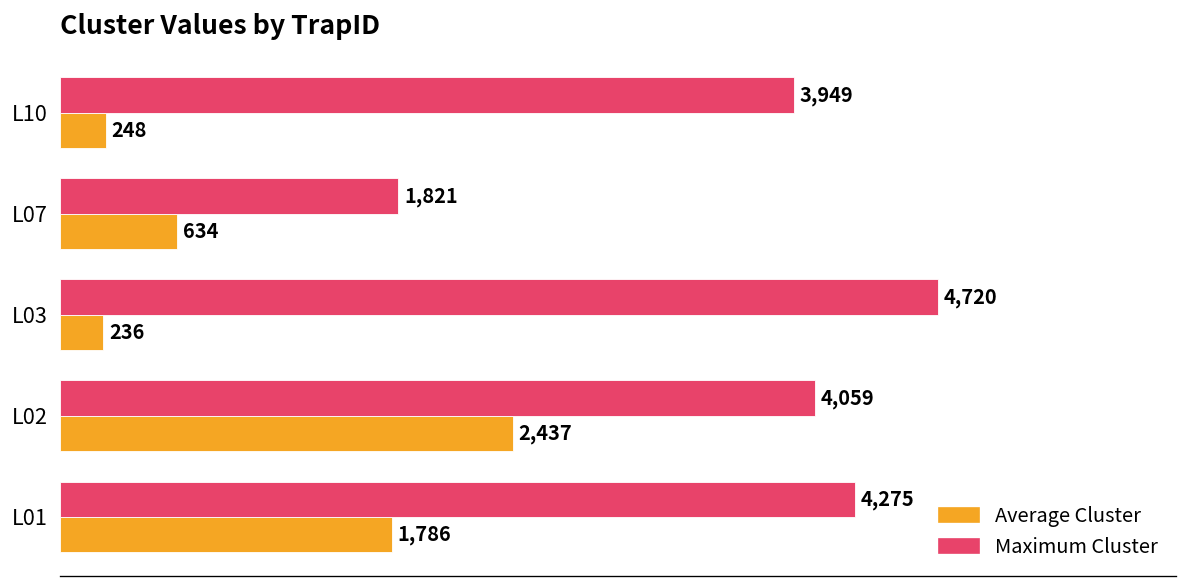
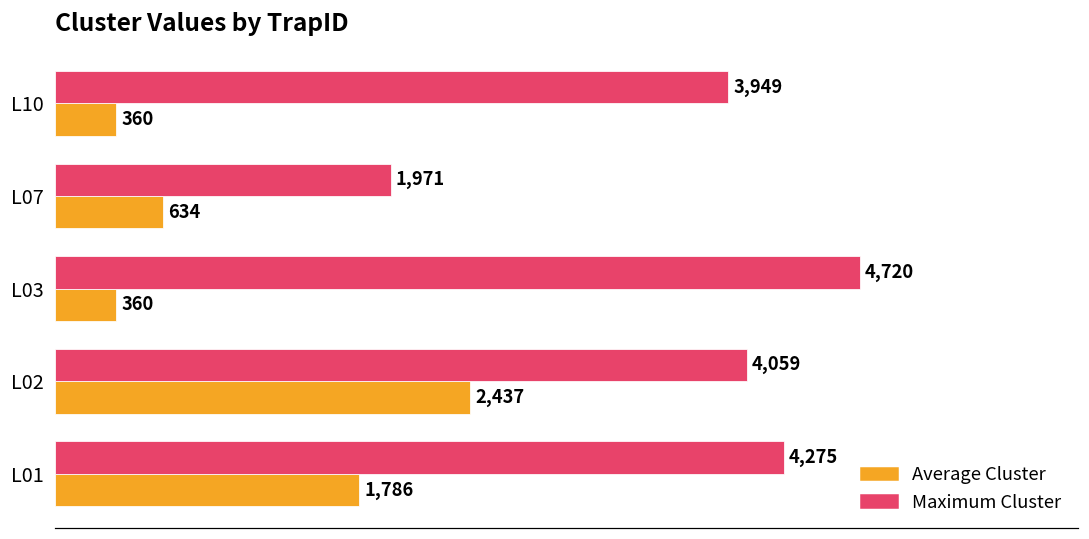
  {
    "Average Cluster": {
-     "L10": "248",
+     "L10": "360",
      "L07": "634",
-     "L03": "236",
+     "L03": "360",
      "L02": "2,437",
      "L01": "1,786"
    },
    "Maximum Cluster": {
      "L10": "3,949",
-     "L07": "1,821",
+     "L07": "1,971",
      "L03": "4,720",
      "L02": "4,059",
      "L01": "4,275"
    }
  }
